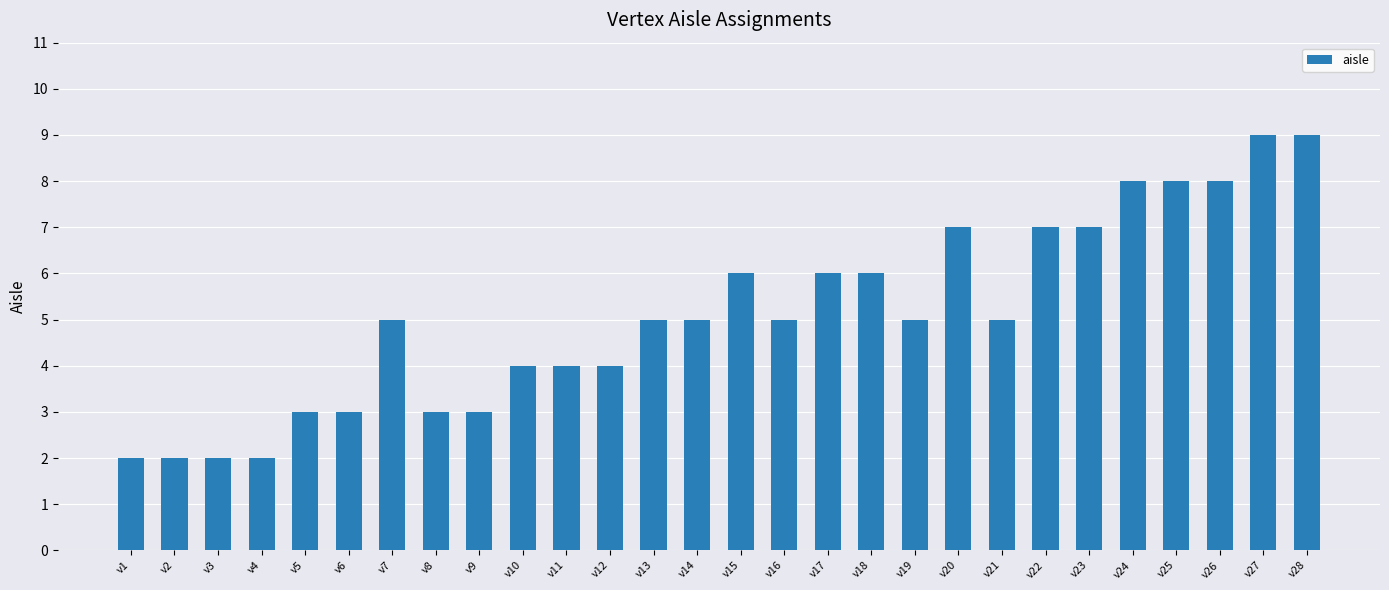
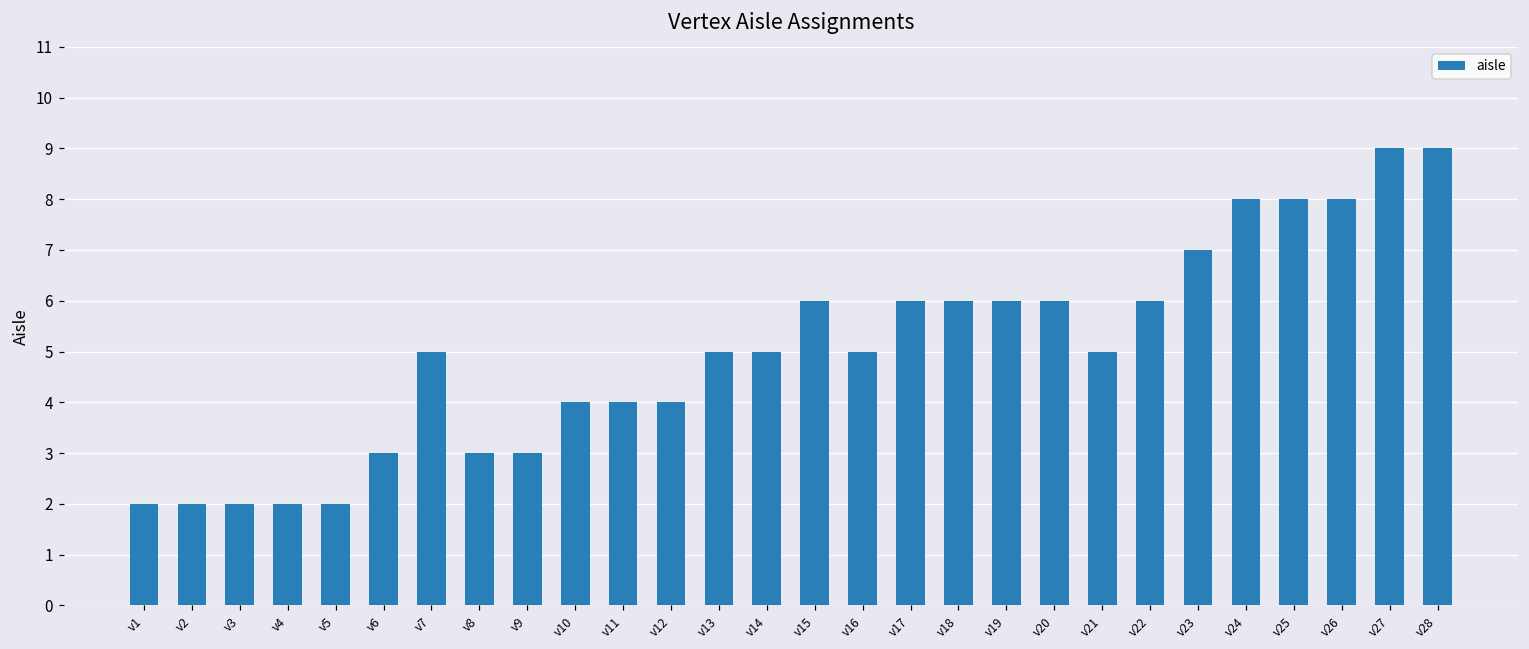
  {
    "v1": 2,
    "v2": 2,
    "v3": 2,
    "v4": 2,
-   "v5": 3,
+   "v5": 2,
    "v6": 3,
    "v7": 5,
    "v8": 3,
    "v9": 3,
    "v10": 4,
    "v11": 4,
    "v12": 4,
    "v13": 5,
    "v14": 5,
    "v15": 6,
    "v16": 5,
    "v17": 6,
    "v18": 6,
-   "v19": 5,
-   "v20": 7,
+   "v19": 6,
+   "v20": 6,
    "v21": 5,
-   "v22": 7,
+   "v22": 6,
    "v23": 7,
    "v24": 8,
    "v25": 8,
    "v26": 8,
    "v27": 9,
    "v28": 9
  }
